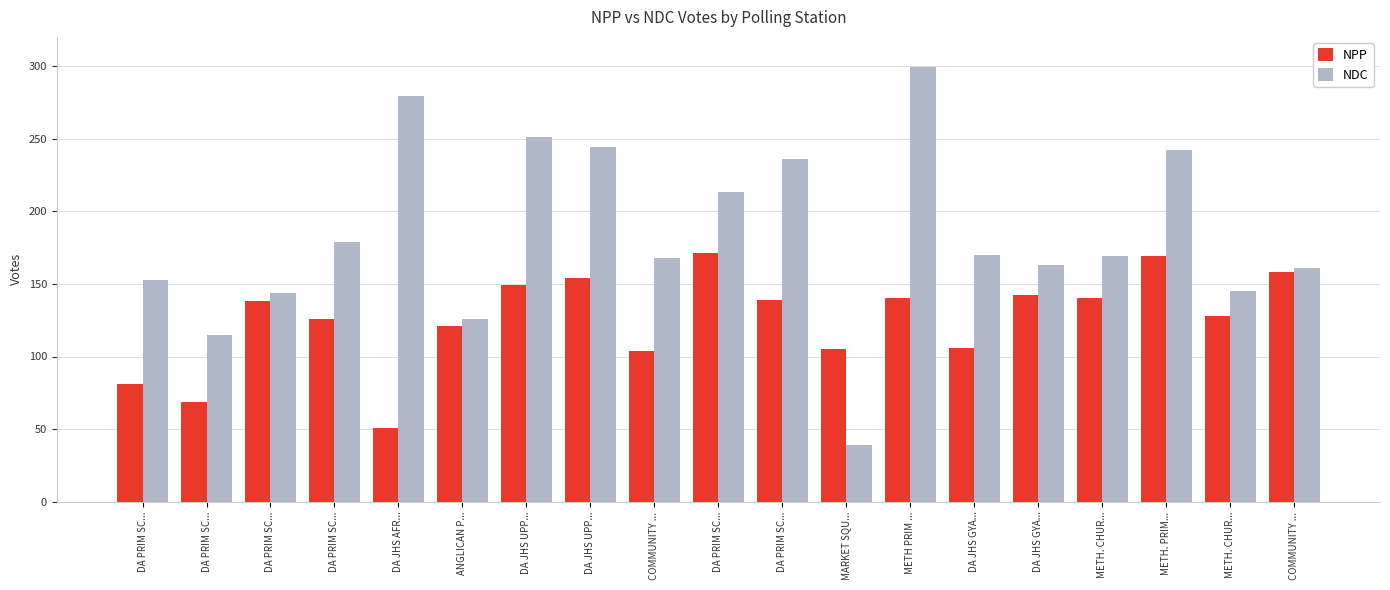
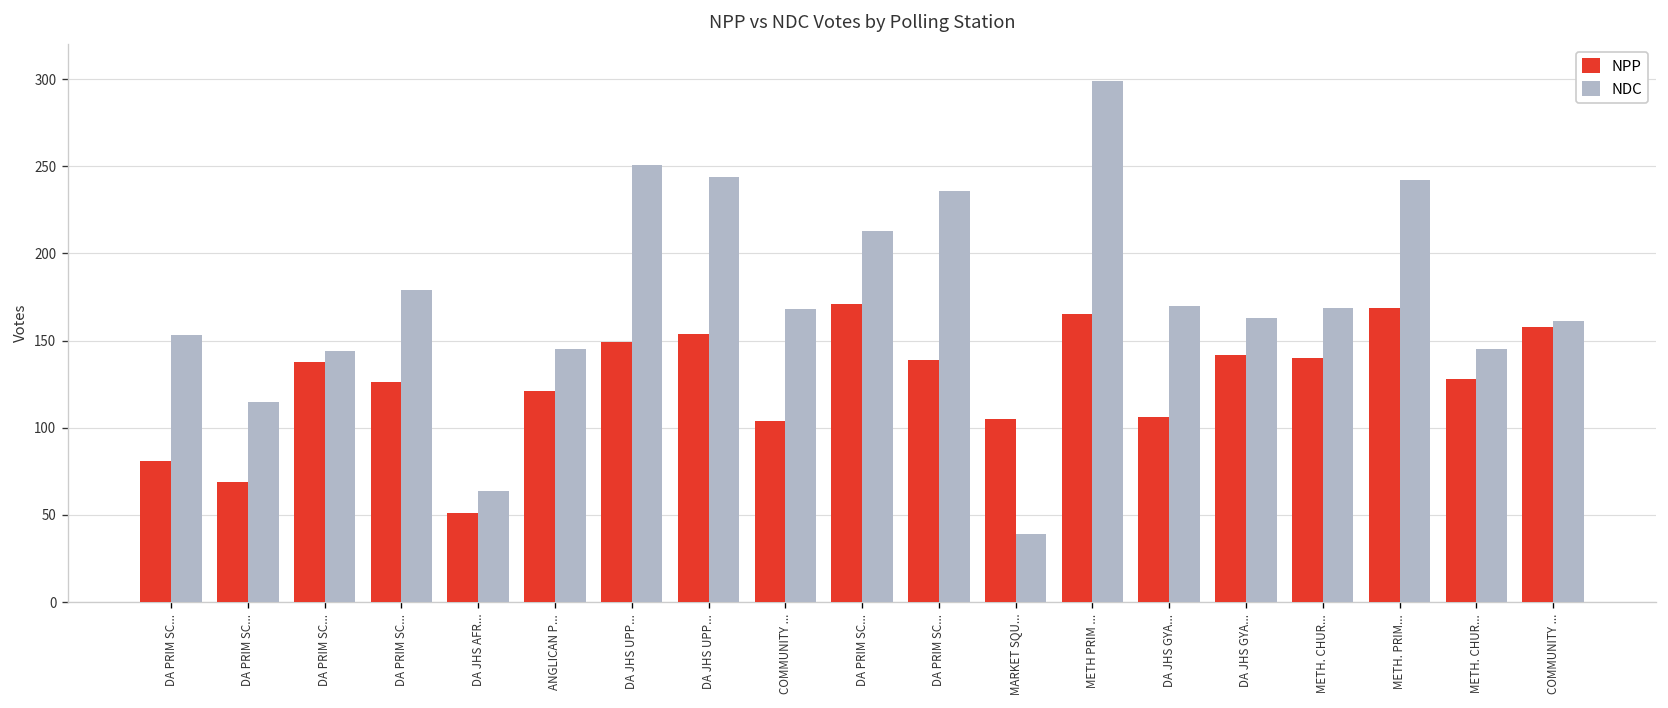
  {
    "NPP": {
      "DA JHS AFR...": 51,
      "ANGLICAN P...": 121,
      "MARKET SQU...": 105,
-     "METH PRIM ...": 140,
+     "METH PRIM ...": 165,
      "METH. PRIM...": 169
    },
    "NDC": {
-     "DA JHS AFR...": 279,
-     "ANGLICAN P...": 126,
+     "DA JHS AFR...": 64,
+     "ANGLICAN P...": 145,
      "MARKET SQU...": 39,
      "METH PRIM ...": 299,
      "METH. PRIM...": 242
    }
  }
